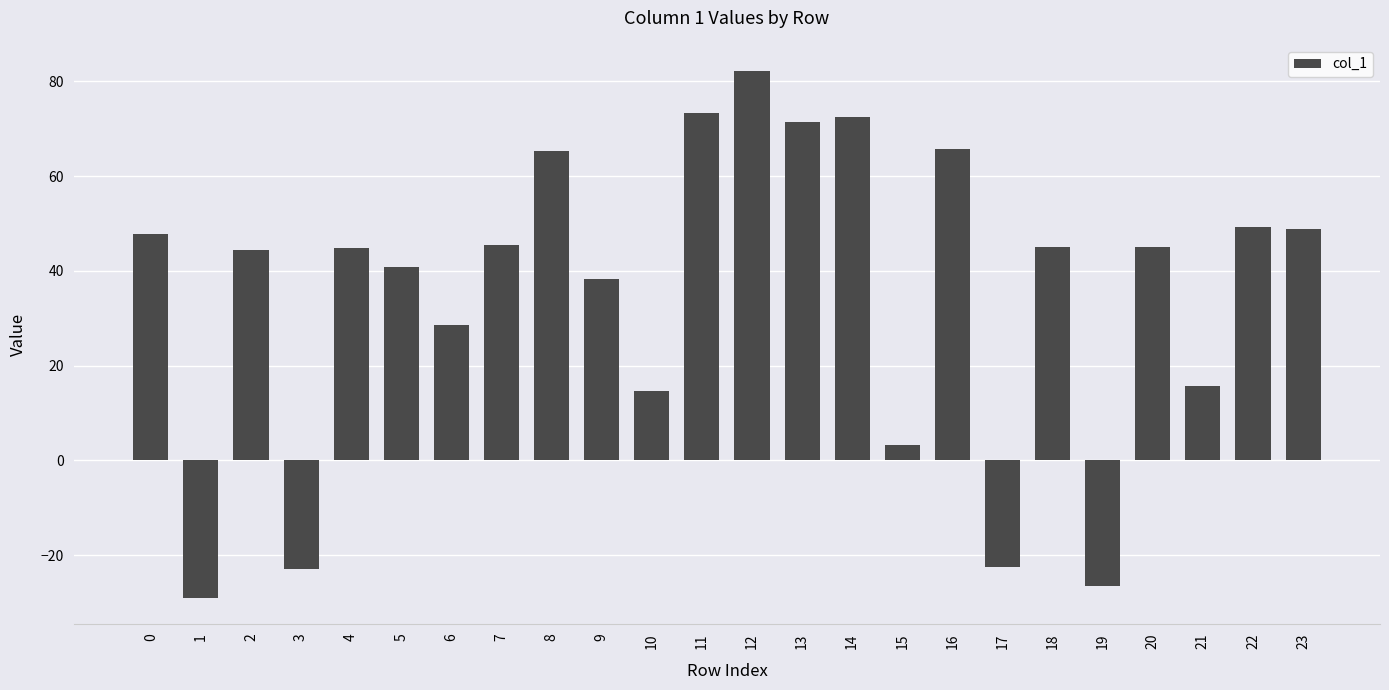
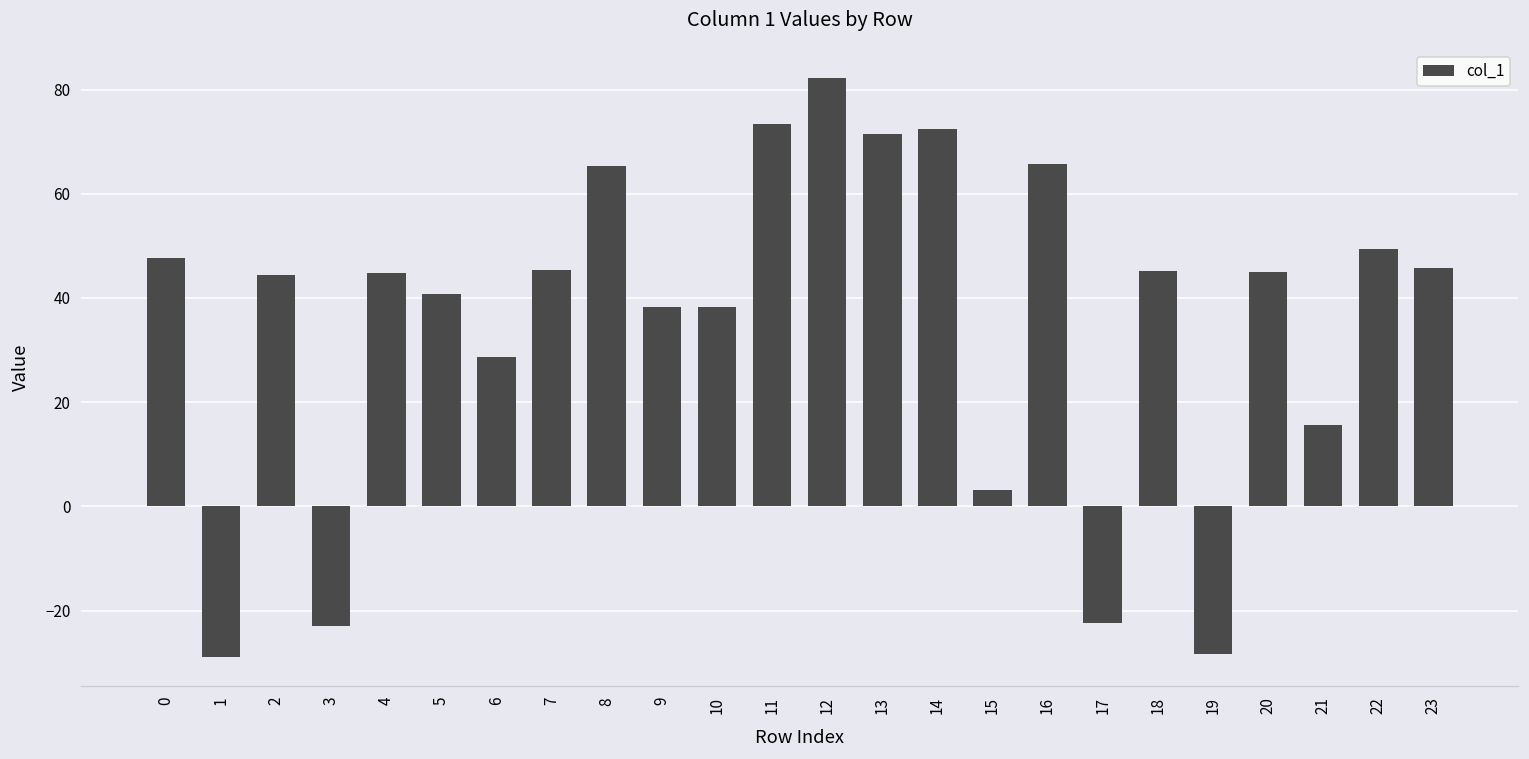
  {
    "0": 48,
    "1": -29,
    "2": 44,
    "3": -23,
    "4": 45,
    "5": 41,
    "6": 29,
    "7": 45,
    "8": 65,
    "9": 38,
-   "10": 15,
+   "10": 38,
    "11": 73,
    "12": 82,
    "13": 71,
    "14": 73,
    "15": 3,
    "16": 66,
    "17": -22,
    "18": 45,
-   "19": -27,
+   "19": -28,
    "20": 45,
    "21": 16,
    "22": 49,
-   "23": 49
+   "23": 46
  }
